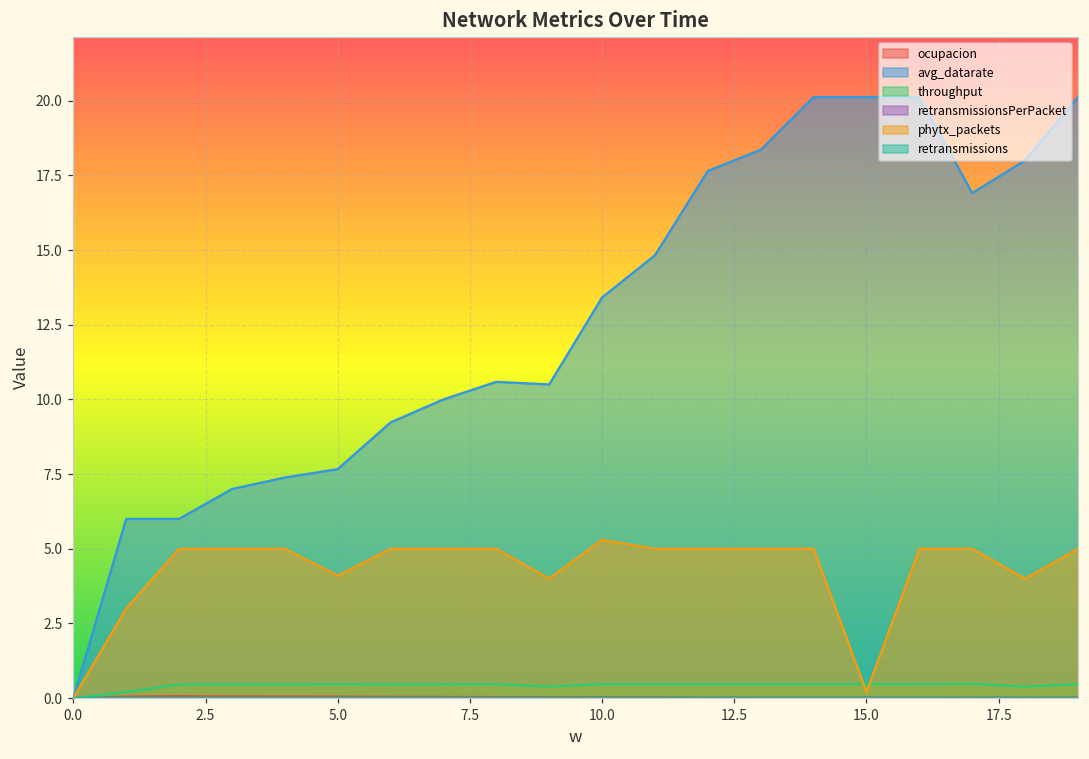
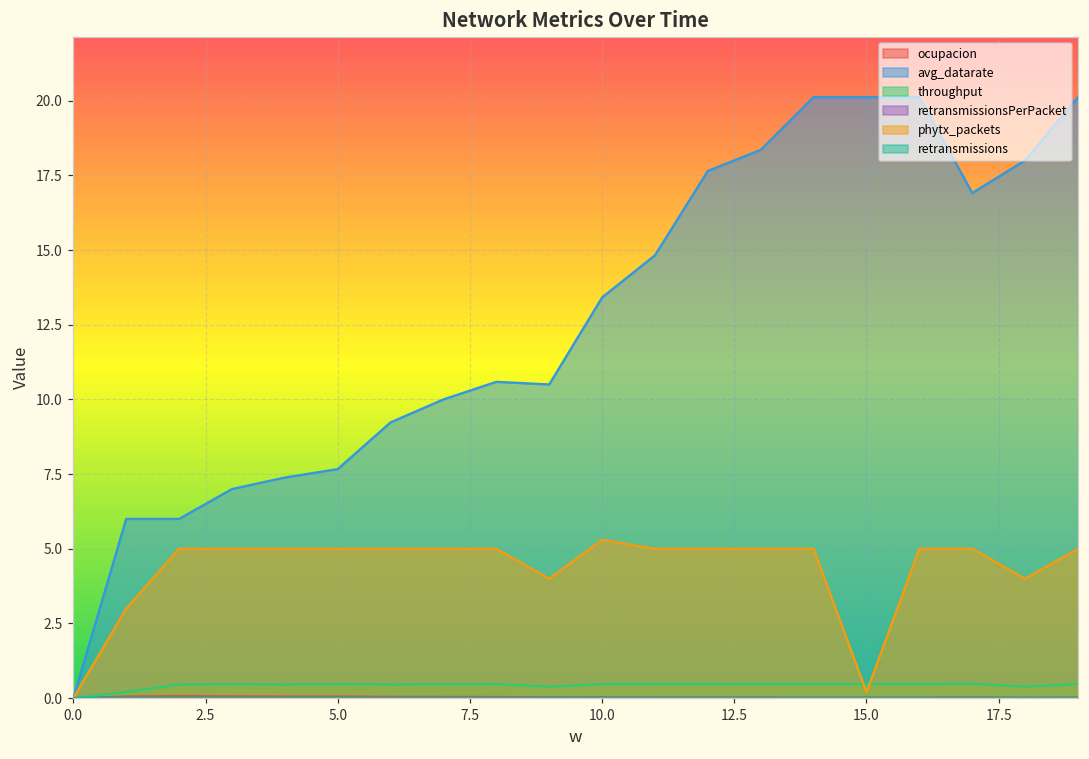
  {
    "phytx_packets": {
-     "5.0": 4.1,
+     "5.0": 5.0,
      "10.0": 5.3,
      "15.0": 0.2
    }
  }
